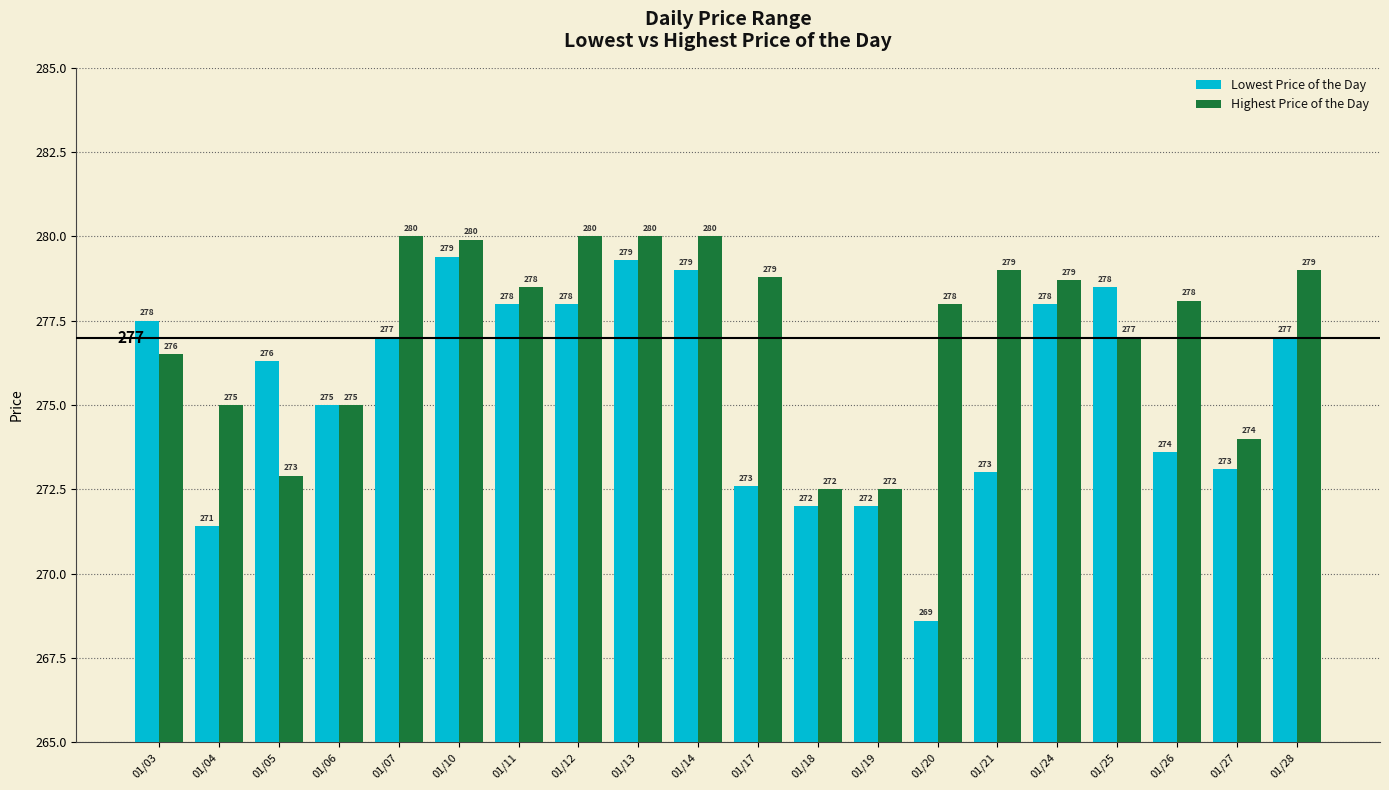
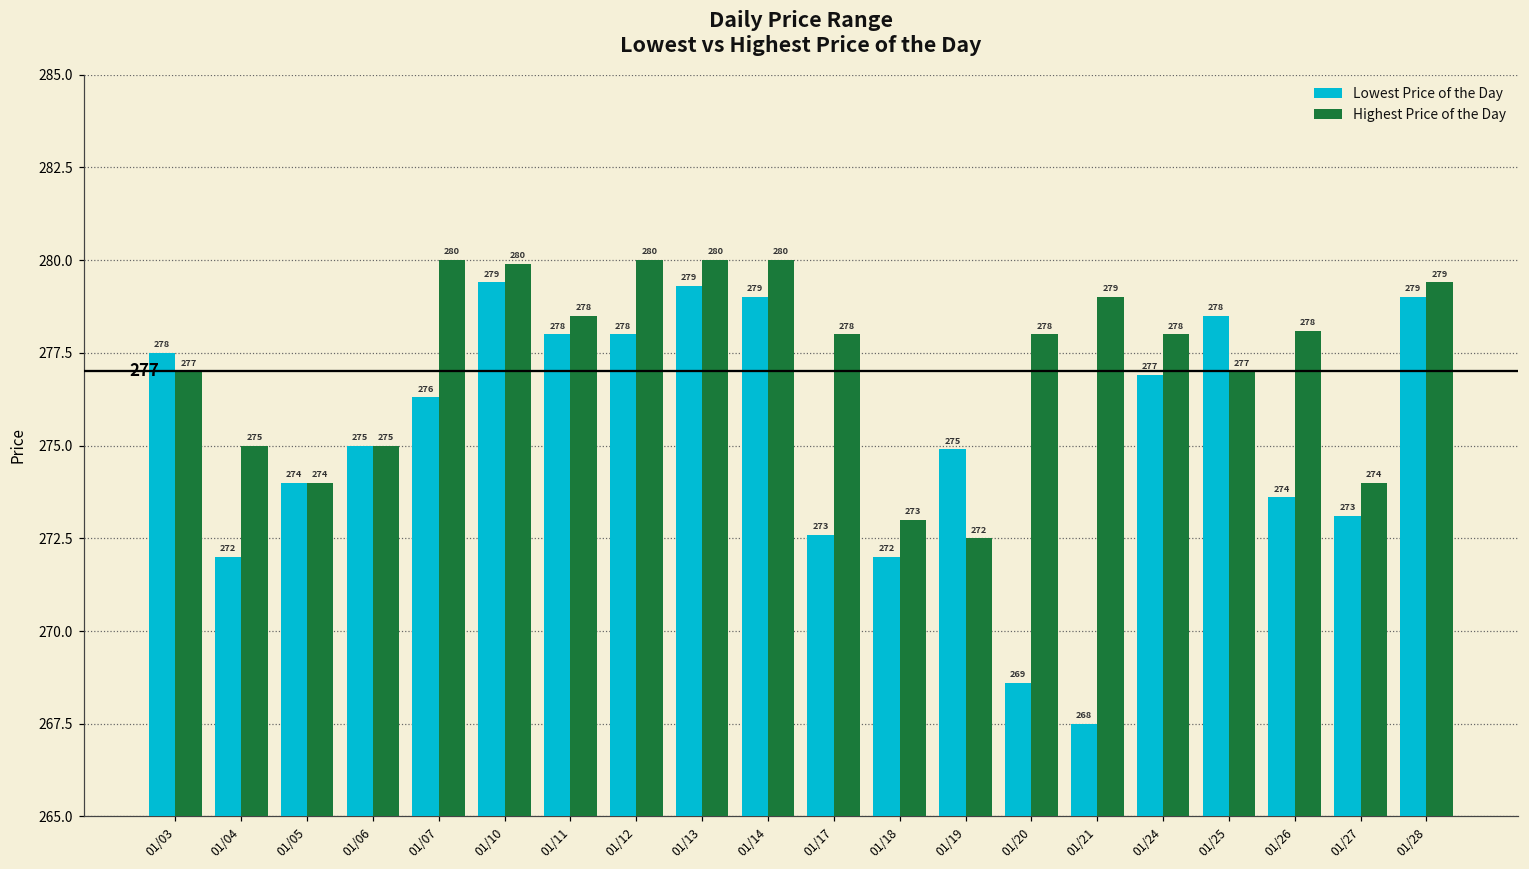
  {
    "Lowest Price of the Day": {
      "01/03": 278,
-     "01/04": 271,
-     "01/05": 276,
+     "01/04": 272,
+     "01/05": 274,
      "01/06": 275,
-     "01/07": 277,
+     "01/07": 276,
      "01/10": 279,
      "01/11": 278,
      "01/12": 278,
      "01/13": 279,
      "01/14": 279,
      "01/17": 273,
      "01/18": 272,
-     "01/19": 272,
+     "01/19": 275,
      "01/20": 269,
-     "01/21": 273,
-     "01/24": 278,
+     "01/21": 268,
+     "01/24": 277,
      "01/25": 278,
      "01/26": 274,
      "01/27": 273,
-     "01/28": 277
+     "01/28": 279
    },
    "Highest Price of the Day": {
-     "01/03": 276,
+     "01/03": 277,
      "01/04": 275,
-     "01/05": 273,
+     "01/05": 274,
      "01/06": 275,
      "01/07": 280,
      "01/10": 280,
      "01/11": 278,
      "01/12": 280,
      "01/13": 280,
      "01/14": 280,
-     "01/17": 279,
-     "01/18": 272,
+     "01/17": 278,
+     "01/18": 273,
      "01/19": 272,
      "01/20": 278,
      "01/21": 279,
-     "01/24": 279,
+     "01/24": 278,
      "01/25": 277,
      "01/26": 278,
      "01/27": 274,
-     "01/28": 279.0
+     "01/28": 279.4
    }
  }
